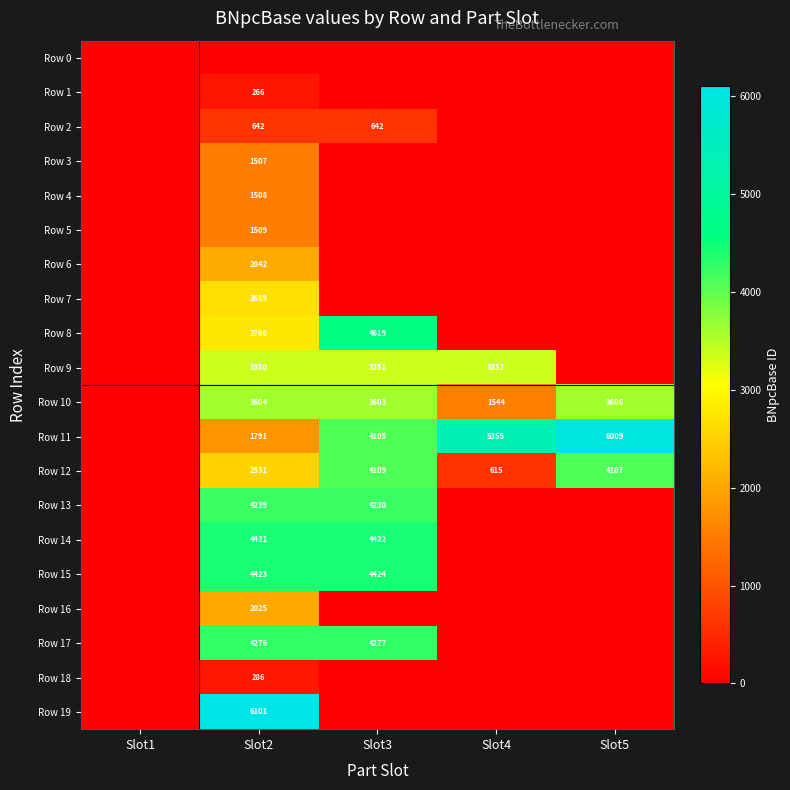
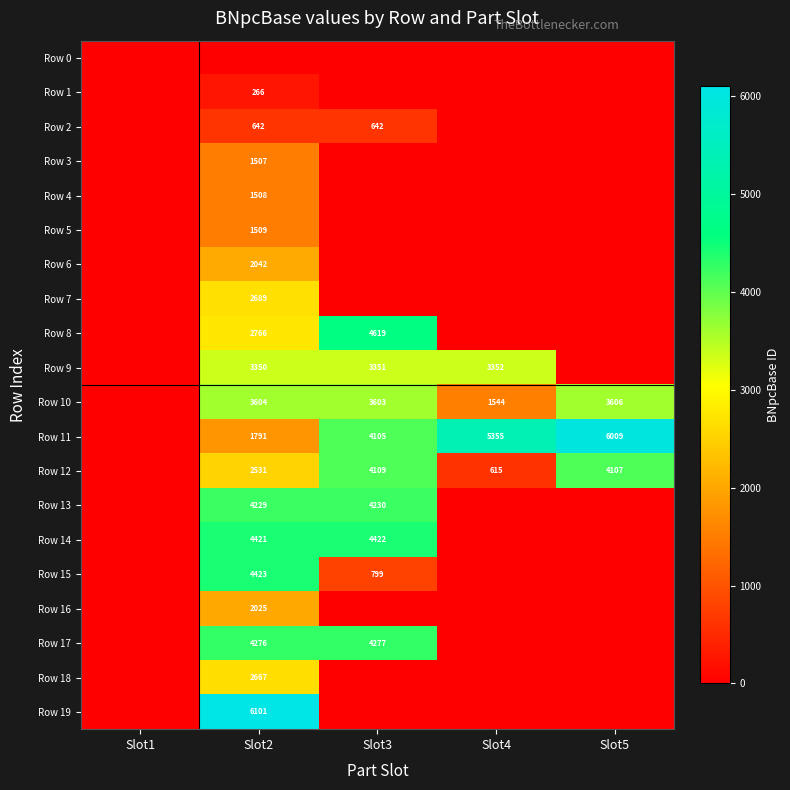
  {
    "Row 1": {
      "Slot2": 266
    },
    "Row 2": {
      "Slot2": 642,
      "Slot3": 642
    },
    "Row 3": {
      "Slot2": 1507
    },
    "Row 4": {
      "Slot2": 1508
    },
    "Row 5": {
      "Slot2": 1509
    },
    "Row 6": {
      "Slot2": 2042
    },
    "Row 7": {
      "Slot2": 2689
    },
    "Row 8": {
      "Slot2": 2766,
      "Slot3": 4619
    },
    "Row 9": {
      "Slot2": 3350,
      "Slot3": 3351,
      "Slot4": 3352
    },
    "Row 10": {
      "Slot2": 3604,
      "Slot3": 3603,
      "Slot4": 1544,
      "Slot5": 3606
    },
    "Row 11": {
      "Slot2": 1791,
      "Slot3": 4105,
      "Slot4": 5355,
      "Slot5": 6009
    },
    "Row 12": {
      "Slot2": 2531,
      "Slot3": 4109,
      "Slot4": 615,
      "Slot5": 4107
    },
    "Row 13": {
      "Slot2": 4229,
      "Slot3": 4230
    },
    "Row 14": {
      "Slot2": 4421,
      "Slot3": 4422
    },
    "Row 15": {
      "Slot2": 4423,
-     "Slot3": 4424
+     "Slot3": 799
    },
    "Row 16": {
      "Slot2": 2025
    },
    "Row 17": {
      "Slot2": 4276,
      "Slot3": 4277
    },
    "Row 18": {
-     "Slot2": 286
+     "Slot2": 2667
    },
    "Row 19": {
      "Slot2": 6101
    }
  }
